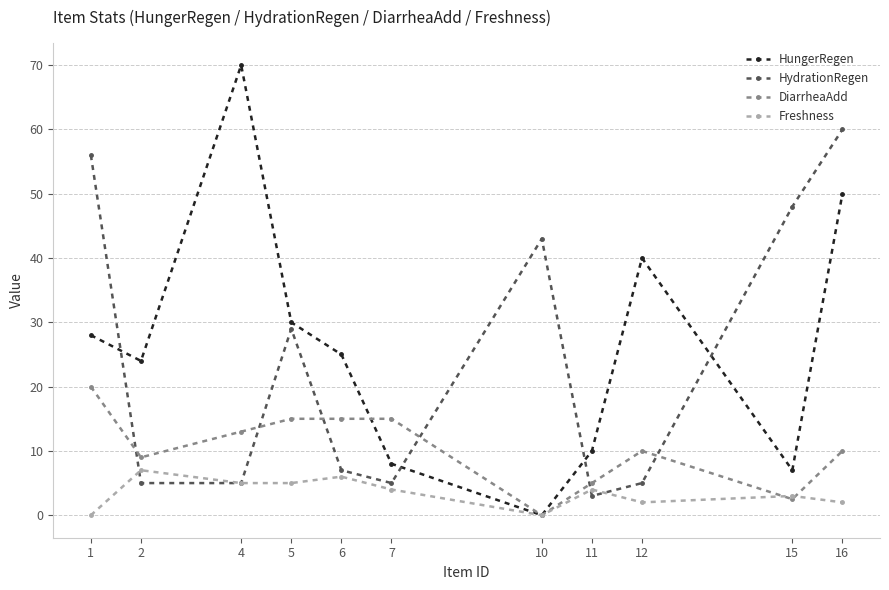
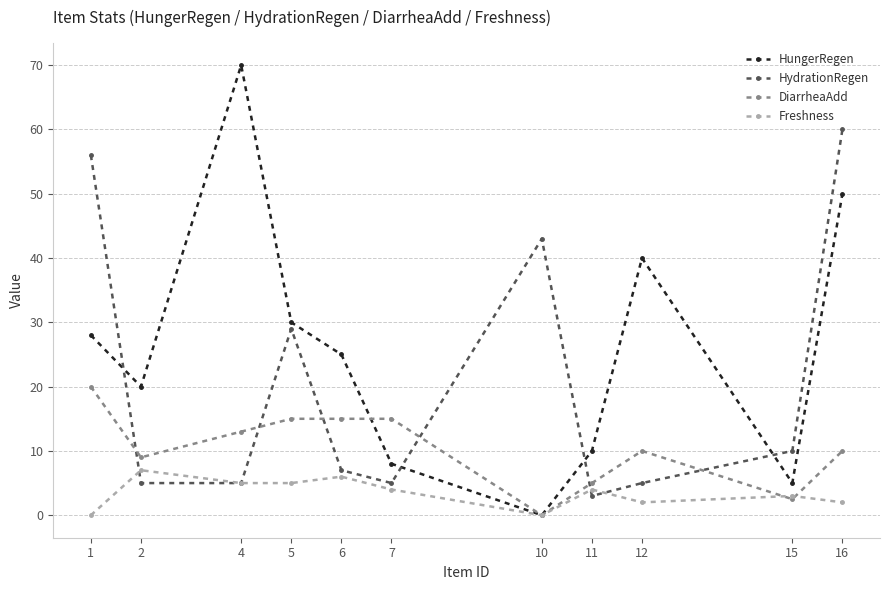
  {
    "HungerRegen": {
      "1": 28,
-     "2": 24,
+     "2": 20,
      "4": 70,
      "5": 30,
      "6": 25,
      "7": 8,
      "11": 10,
      "12": 40,
-     "15": 7,
+     "15": 5,
      "16": 50
    },
    "HydrationRegen": {
      "1": 56,
      "2": 5,
      "5": 29,
      "6": 7,
      "7": 5,
      "10": 43,
      "11": 3,
      "12": 5,
-     "15": 48,
+     "15": 10,
      "16": 60
    }
  }
